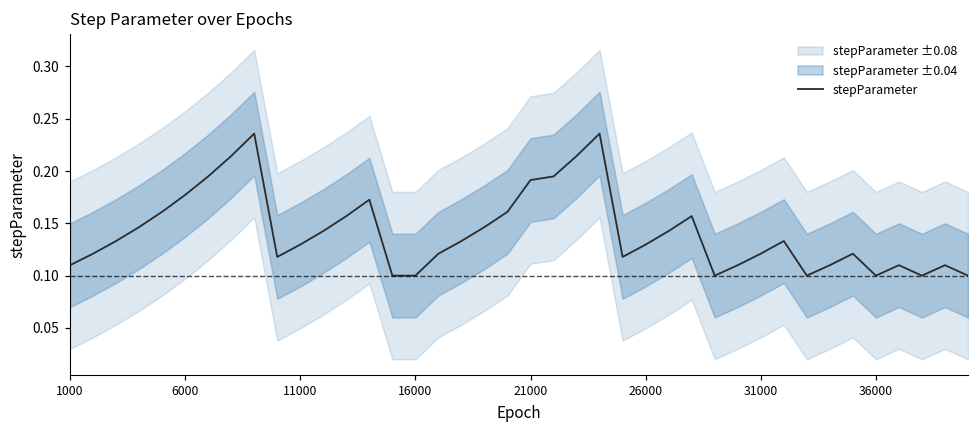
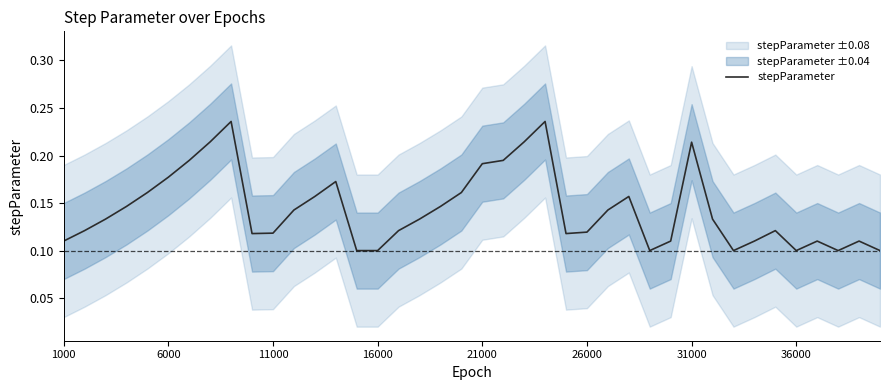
  {
    "stepParameter": {
      "1000": 0.11,
      "6000": 0.18,
-     "11000": 0.13,
+     "11000": 0.12,
      "16000": 0.10,
      "21000": 0.19,
-     "26000": 0.13,
-     "31000": 0.12,
+     "26000": 0.12,
+     "31000": 0.21,
      "36000": 0.10
    }
  }
